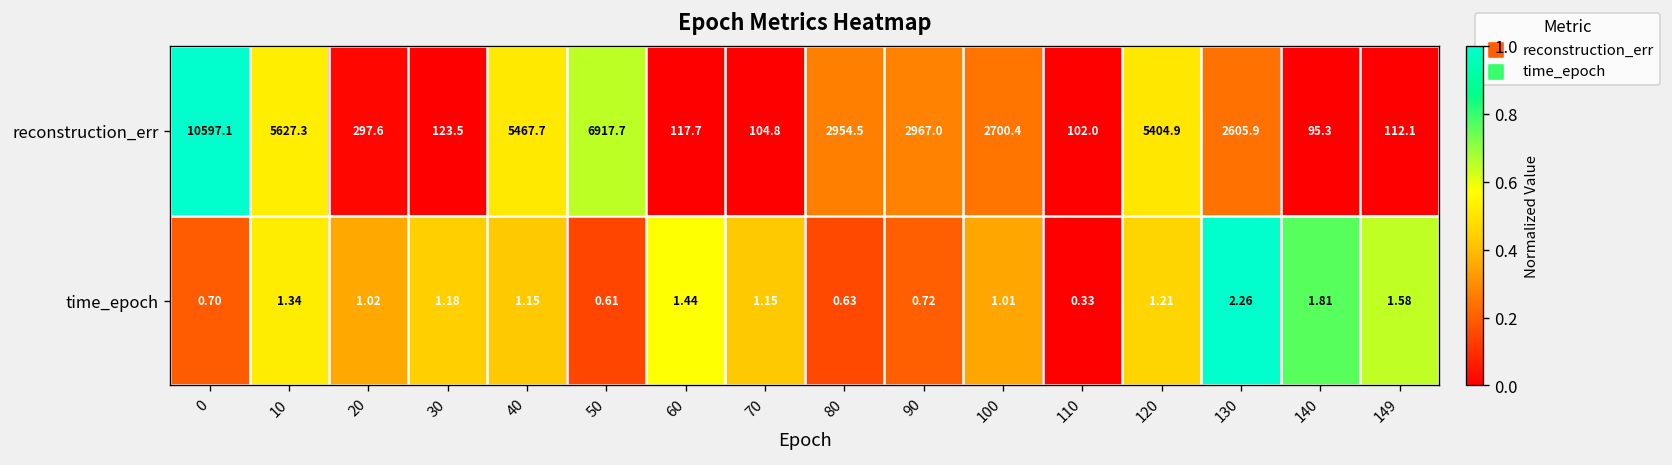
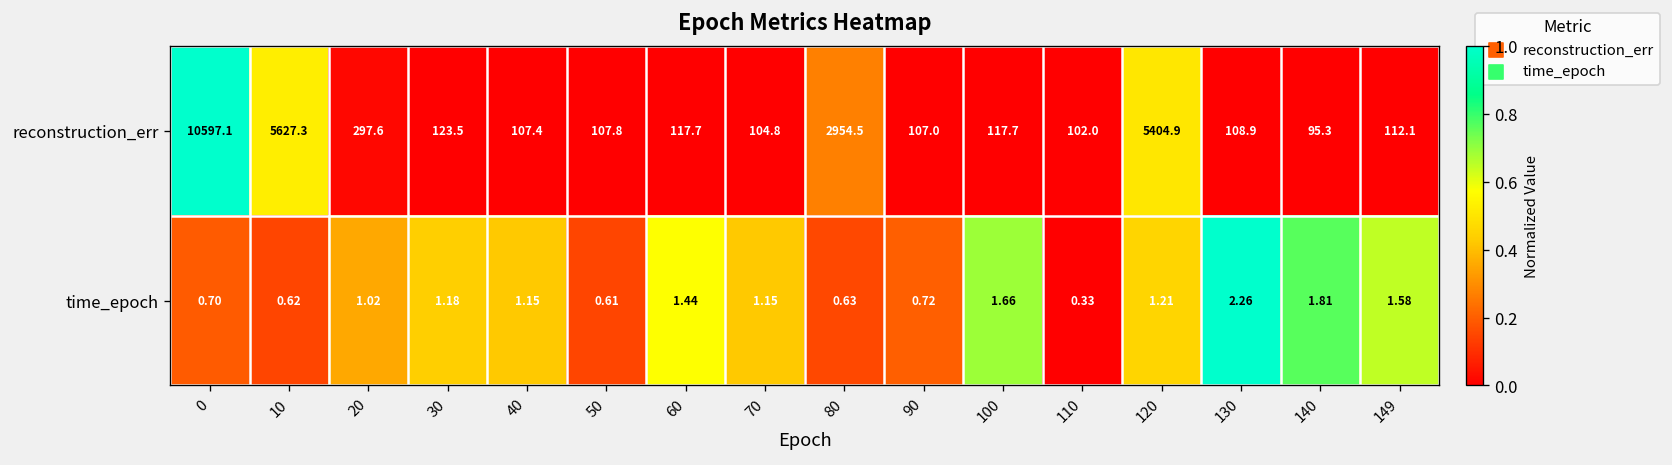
  {
    "reconstruction_err": {
      "0": 10597.1,
      "10": 5627.3,
      "20": 297.6,
      "30": 123.5,
-     "40": 5467.7,
-     "50": 6917.7,
+     "40": 107.4,
+     "50": 107.8,
      "60": 117.7,
      "70": 104.8,
      "80": 2954.5,
-     "90": 2967.0,
-     "100": 2700.4,
+     "90": 107.0,
+     "100": 117.7,
      "110": 102.0,
      "120": 5404.9,
-     "130": 2605.9,
+     "130": 108.9,
      "140": 95.3,
      "149": 112.1
    },
    "time_epoch": {
      "0": 0.70,
-     "10": 1.34,
+     "10": 0.62,
      "20": 1.02,
      "30": 1.18,
      "40": 1.15,
      "50": 0.61,
      "60": 1.44,
      "70": 1.15,
      "80": 0.63,
      "90": 0.72,
-     "100": 1.01,
+     "100": 1.66,
      "110": 0.33,
      "120": 1.21,
      "130": 2.26,
      "140": 1.81,
      "149": 1.58
    }
  }
